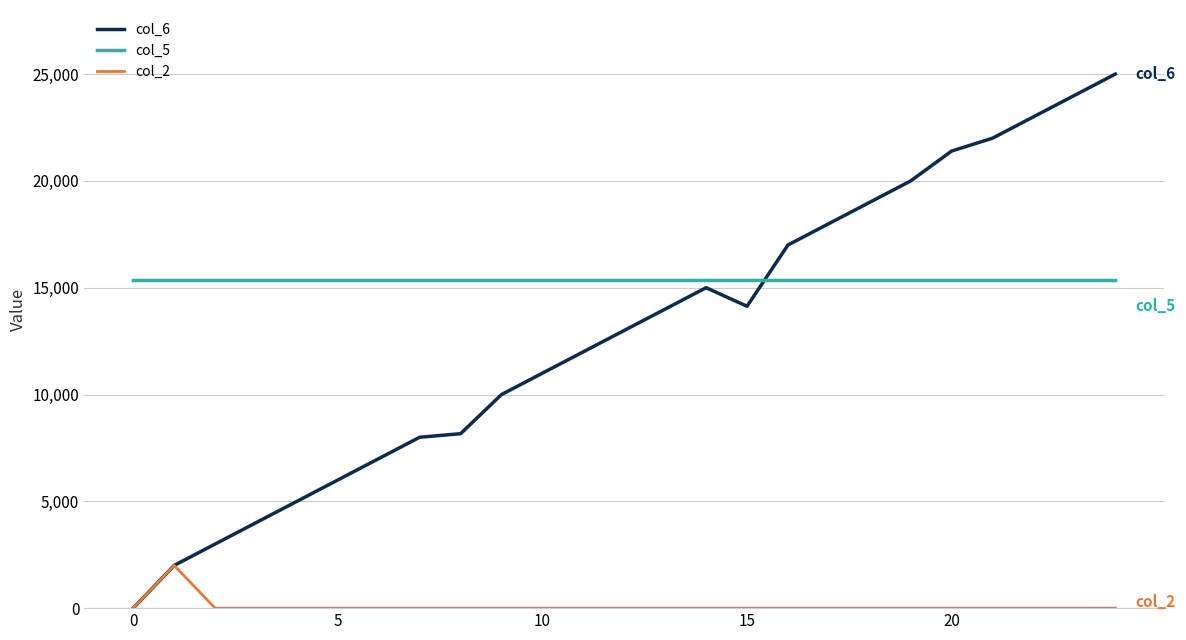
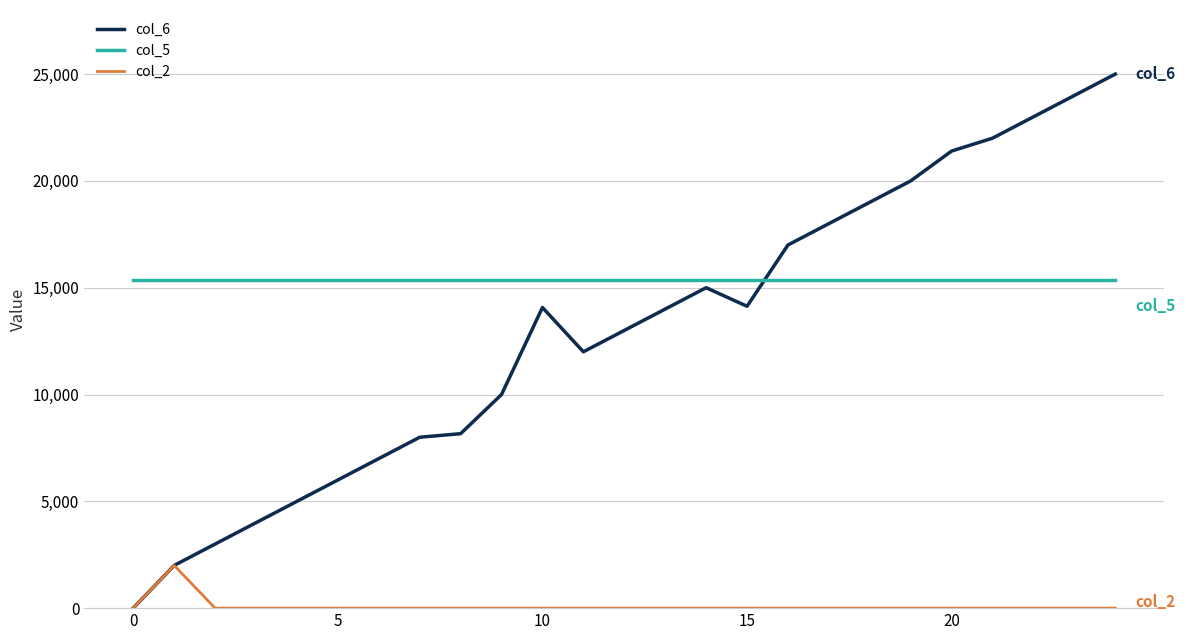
  {
    "col_6": {
      "5": "6,000",
-     "10": "11,000",
+     "10": "14,100",
      "15": "14,100",
      "20": "21,400"
    },
    "col_5": {
      "0": "15,400",
      "5": "15,400",
      "10": "15,400",
      "15": "15,400",
      "20": "15,400"
    },
    "col_2": {
      "5": "0",
      "10": "0",
      "15": "0",
      "20": "0"
    }
  }
